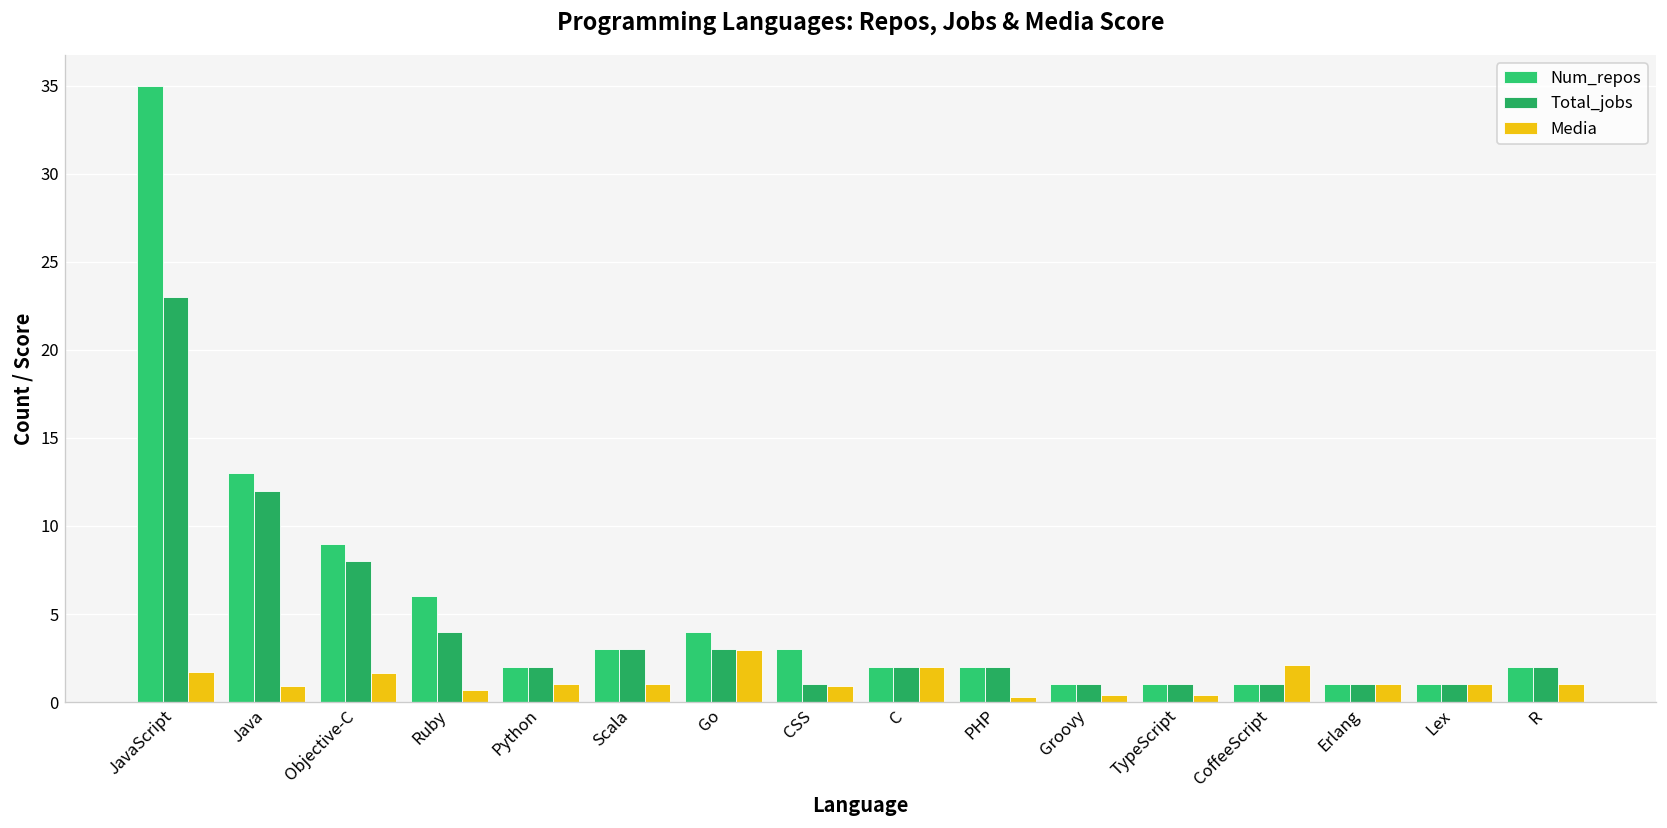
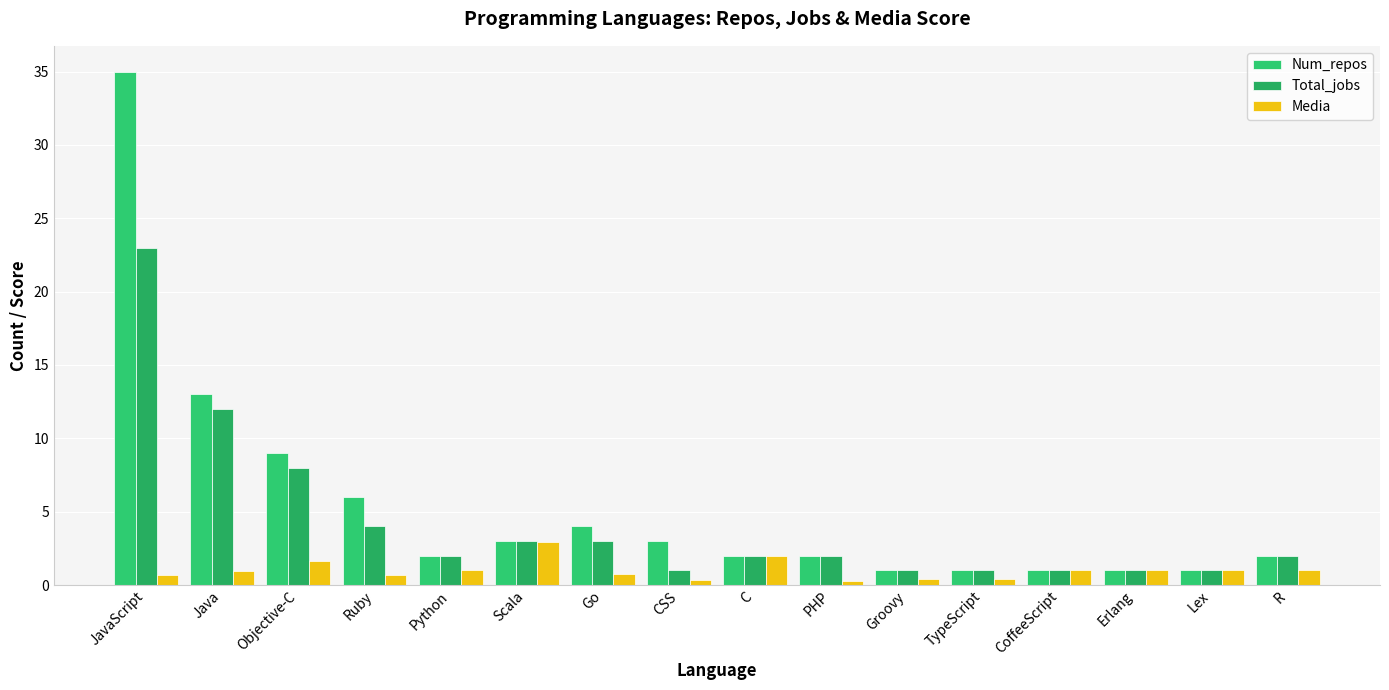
  {
    "Media": {
-     "JavaScript": 1.7,
+     "JavaScript": 0.7,
      "Java": 0.9,
      "Objective-C": 1.7,
      "Ruby": 0.7,
      "Python": 1.0,
-     "Scala": 1.0,
-     "Go": 2.9,
-     "CSS": 0.9,
+     "Scala": 2.9,
+     "Go": 0.8,
+     "CSS": 0.3,
      "C": 2.0,
      "PHP": 0.3,
      "Groovy": 0.4,
      "TypeScript": 0.4,
-     "CoffeeScript": 2.1,
+     "CoffeeScript": 1.0,
      "Erlang": 1.0,
      "Lex": 1.0,
      "R": 1.0
    }
  }
